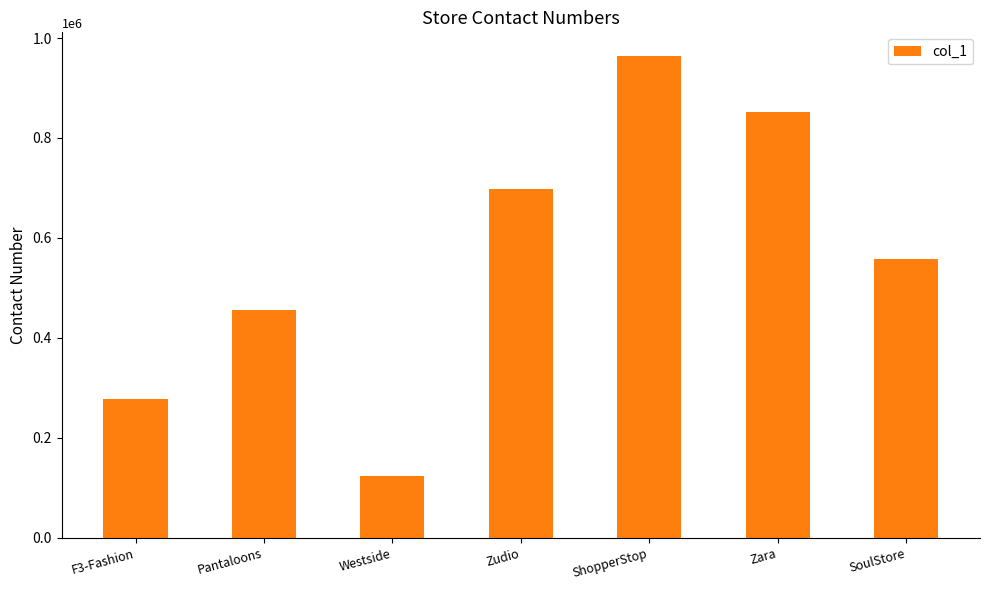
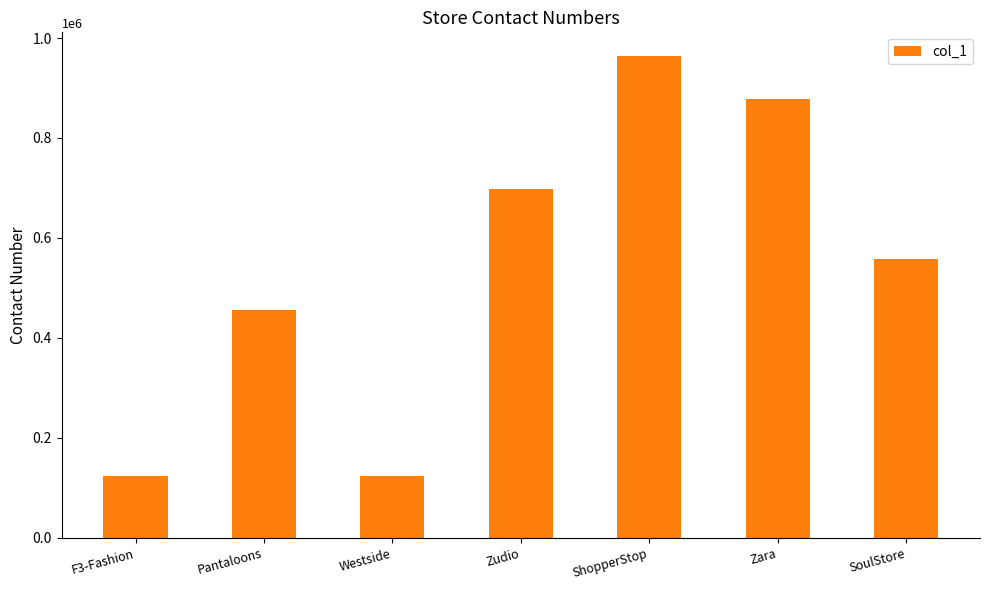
  {
-   "F3-Fashion": 280000,
+   "F3-Fashion": 120000,
    "Pantaloons": 460000,
    "Westside": 120000,
    "Zudio": 700000,
    "ShopperStop": 960000,
-   "Zara": 850000,
+   "Zara": 880000,
    "SoulStore": 560000
  }
